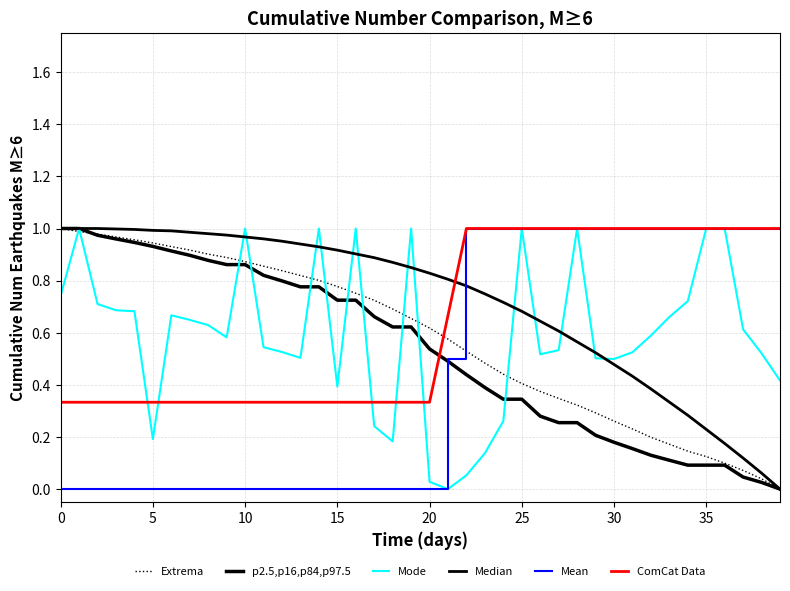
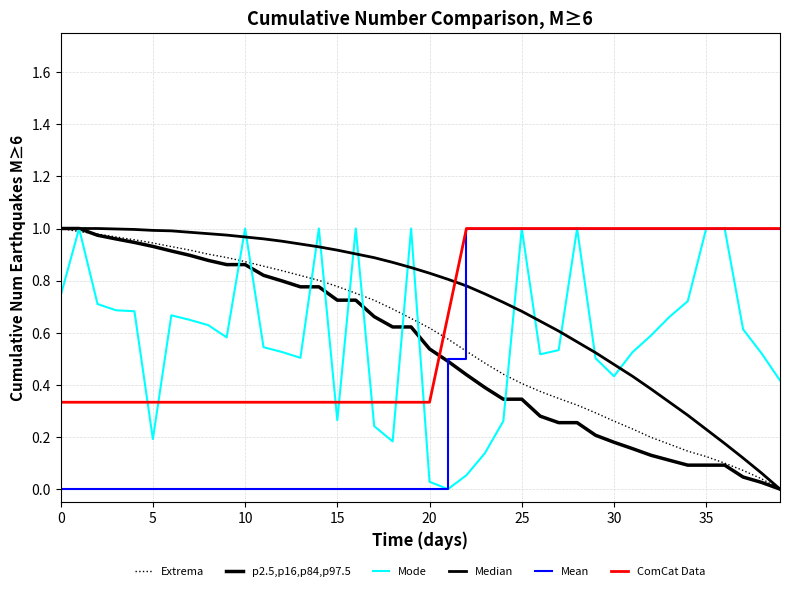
  {
    "Mode": {
      "0": 0.74,
      "5": 0.19,
      "10": 1.00,
-     "15": 0.39,
+     "15": 0.26,
      "20": 0.03,
-     "30": 0.50
+     "30": 0.43
    },
    "Mean": {
      "0": 0.00,
      "5": 0.00,
      "10": 0.00,
      "15": 0.00,
      "20": 0.00
    },
    "ComCat Data": {
      "0": 0.33,
      "5": 0.33,
      "10": 0.33,
      "15": 0.33,
      "20": 0.33
    }
  }
